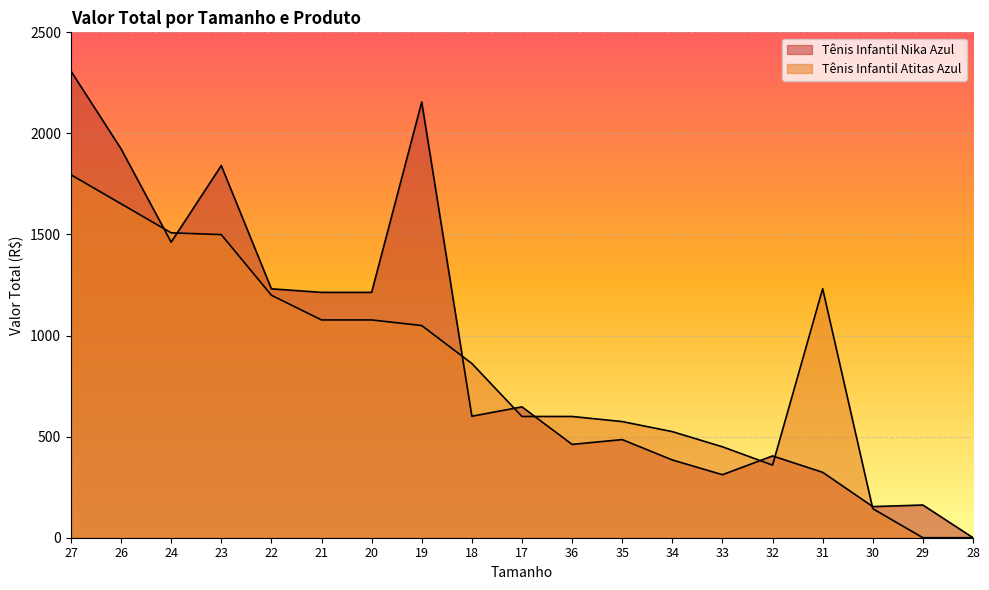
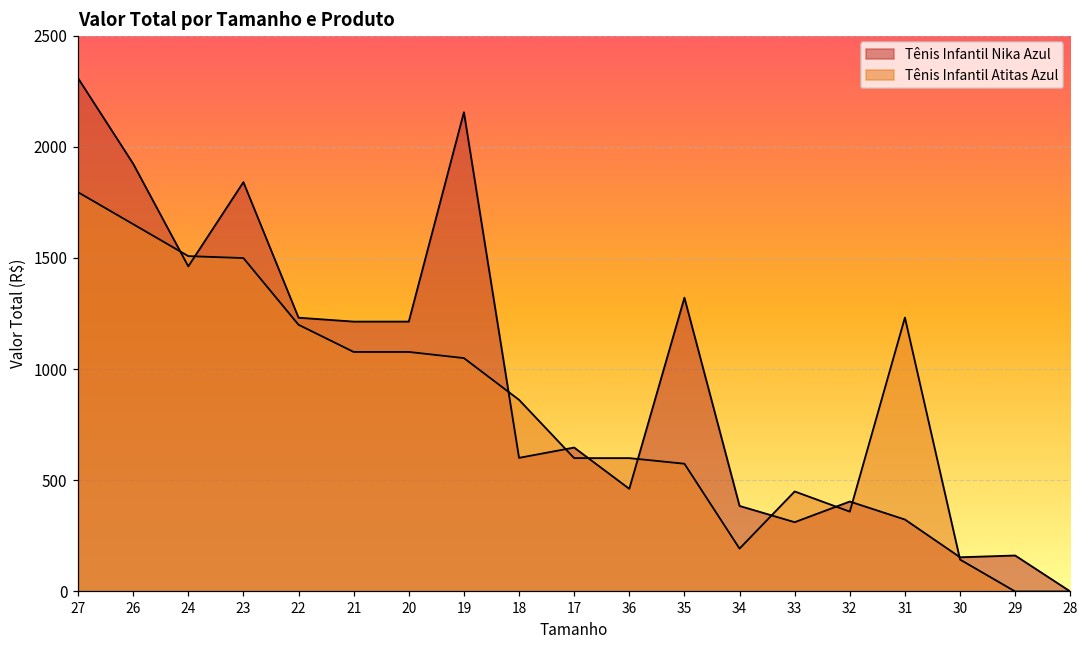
  {
    "Tênis Infantil Nika Azul": {
      "27": 2310,
      "26": 1920,
      "24": 1460,
      "23": 1840,
      "22": 1230,
      "21": 1210,
      "20": 1210,
      "19": 2160,
      "18": 600,
      "17": 650,
      "36": 460,
-     "35": 490,
+     "35": 1320,
      "34": 380,
      "33": 310,
      "32": 400,
      "31": 320,
      "29": 160
    },
    "Tênis Infantil Atitas Azul": {
      "27": 1800,
      "26": 1650,
      "24": 1510,
      "23": 1500,
      "22": 1200,
      "21": 1080,
      "20": 1080,
      "19": 1050,
      "18": 860,
      "17": 600,
      "36": 600,
      "35": 570,
-     "34": 520,
+     "34": 190,
      "33": 450,
      "32": 360,
      "31": 1230,
      "29": 0
    }
  }
